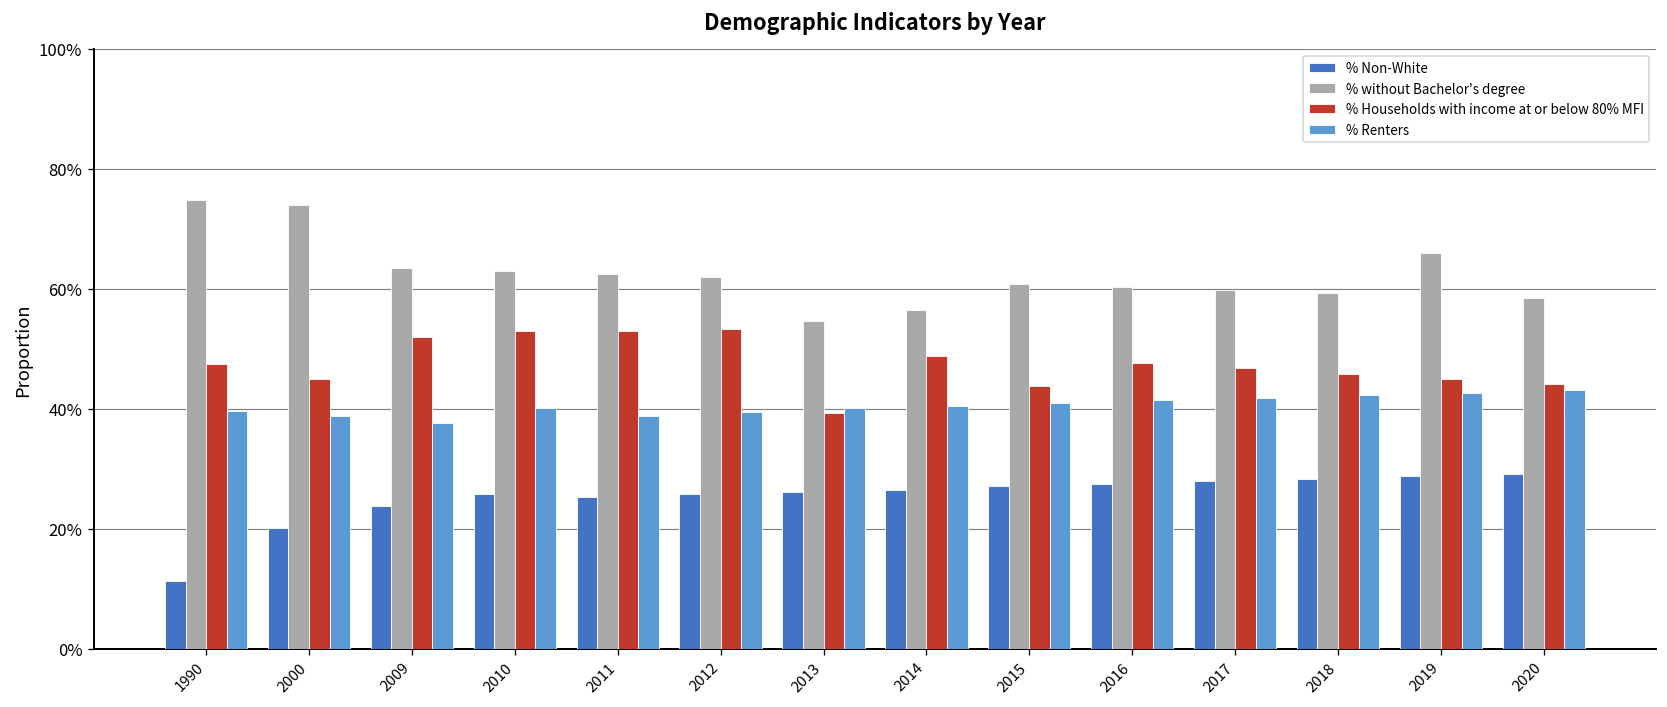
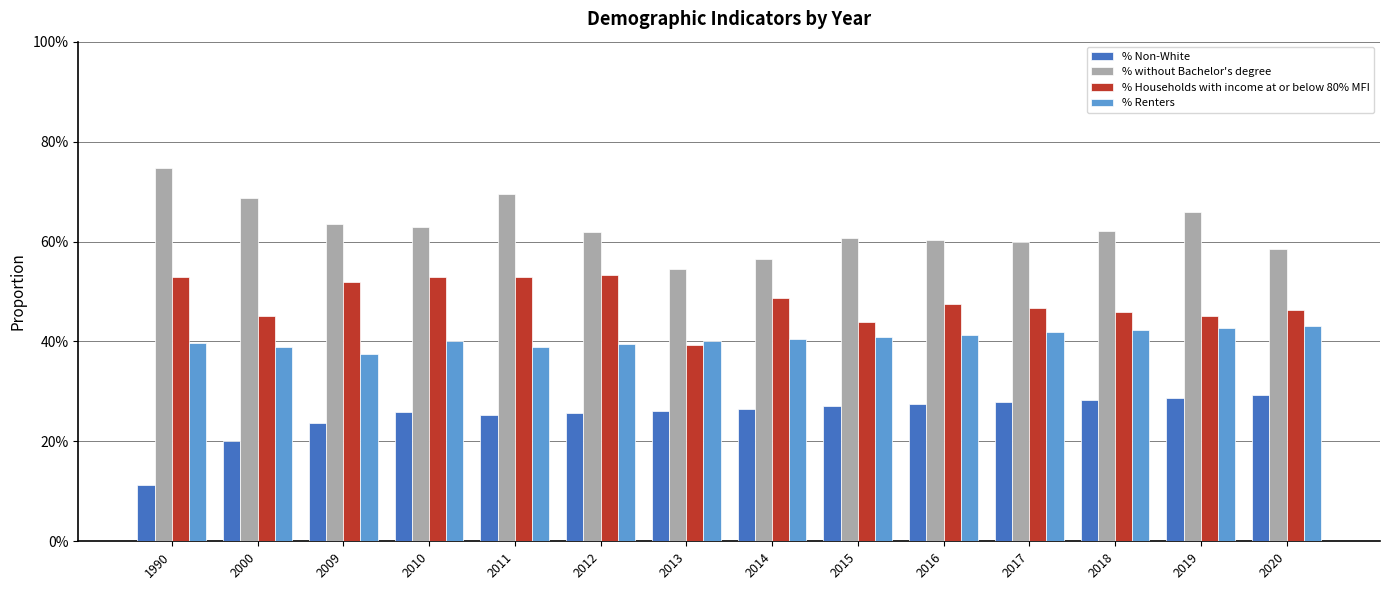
  {
    "% without Bachelor's degree": {
      "1990": "75%",
-     "2000": "74%",
+     "2000": "69%",
      "2009": "64%",
      "2010": "63%",
-     "2011": "62%",
+     "2011": "70%",
      "2012": "62%",
      "2013": "55%",
      "2014": "56%",
      "2015": "61%",
      "2016": "60%",
      "2017": "60%",
-     "2018": "59%",
+     "2018": "62%",
      "2019": "66%",
      "2020": "58%"
    },
    "% Households with income at or below 80% MFI": {
-     "1990": "47%",
+     "1990": "53%",
      "2000": "45%",
      "2009": "52%",
      "2010": "53%",
      "2011": "53%",
      "2012": "53%",
      "2013": "39%",
      "2014": "49%",
      "2015": "44%",
      "2016": "48%",
      "2017": "47%",
      "2018": "46%",
      "2019": "45%",
-     "2020": "44%"
+     "2020": "46%"
    }
  }
